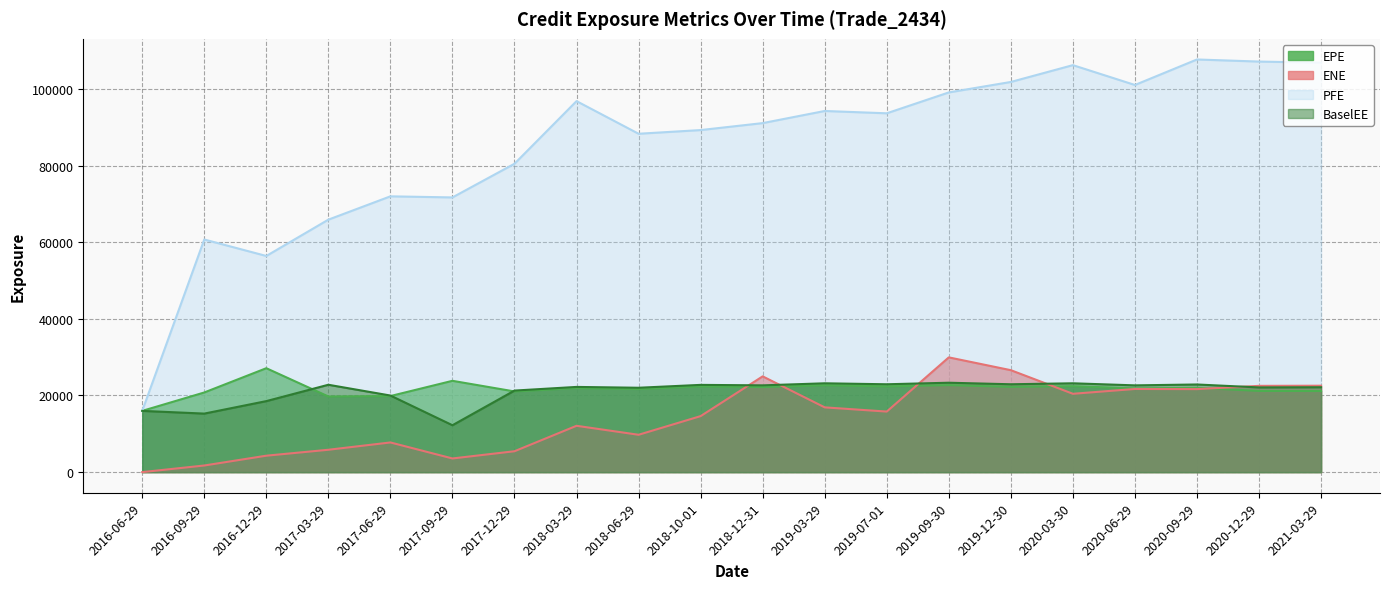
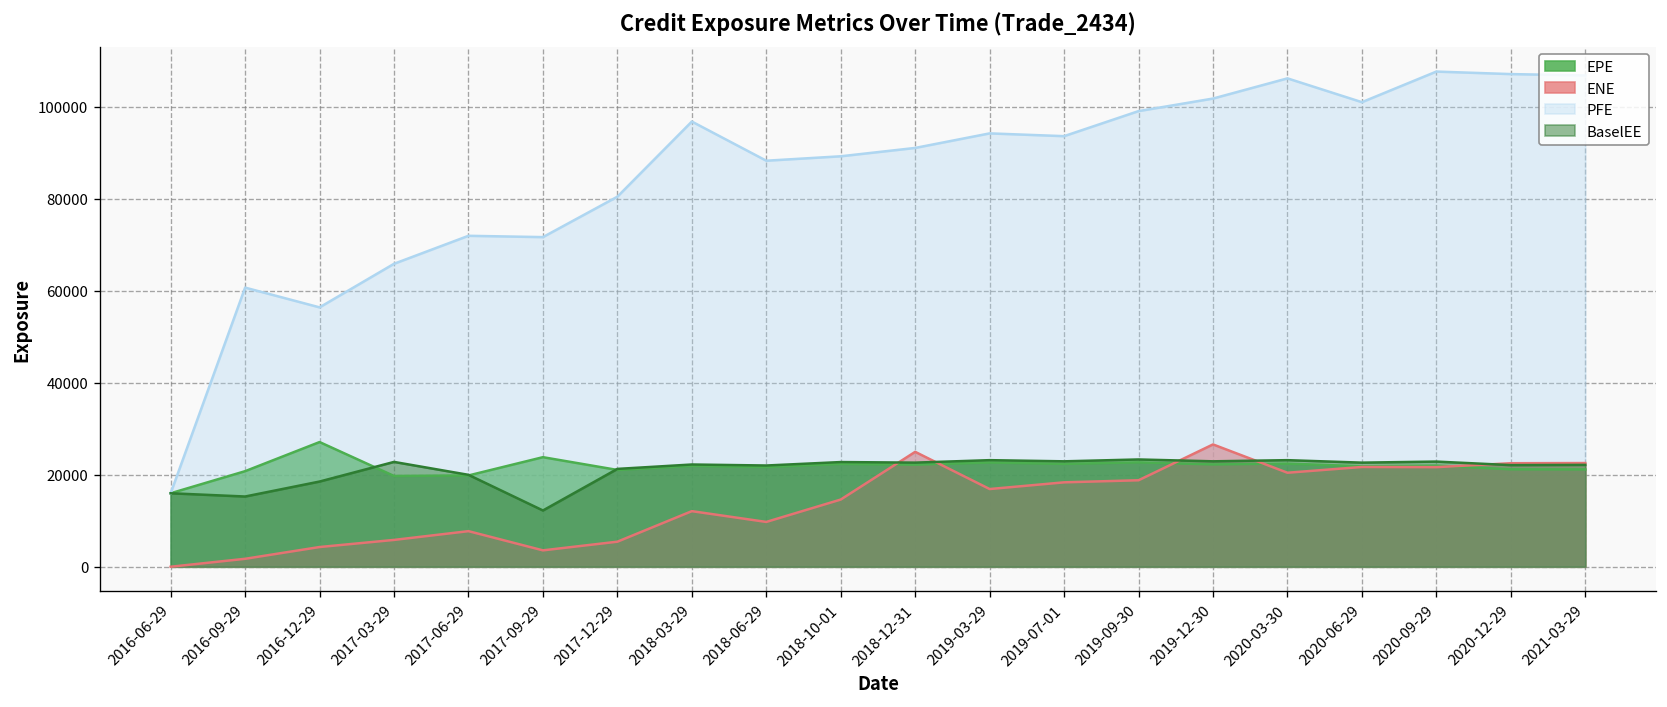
  {
    "EPE": {
      "2016-09-29": 21000,
      "2016-12-29": 27000,
      "2017-03-29": 20000,
      "2017-09-29": 24000,
      "2019-12-30": 22000,
      "2020-03-30": 22000,
      "2020-12-29": 21000,
      "2021-03-29": 21000
    },
    "ENE": {
      "2016-06-29": 0,
      "2016-09-29": 2000,
      "2016-12-29": 4000,
      "2017-03-29": 6000,
      "2017-06-29": 8000,
      "2017-09-29": 4000,
      "2017-12-29": 5000,
      "2018-03-29": 12000,
      "2018-06-29": 10000,
      "2018-10-01": 15000,
      "2018-12-31": 25000,
      "2019-03-29": 17000,
-     "2019-07-01": 16000,
-     "2019-09-30": 30000,
+     "2019-07-01": 18000,
+     "2019-09-30": 19000,
      "2019-12-30": 27000,
      "2020-03-30": 20000
    },
    "PFE": {
      "2016-09-29": 61000,
      "2016-12-29": 56000,
      "2017-03-29": 66000,
      "2017-06-29": 72000,
      "2017-09-29": 72000,
      "2017-12-29": 80000,
      "2018-03-29": 97000,
      "2018-06-29": 88000,
      "2018-10-01": 89000,
      "2018-12-31": 91000,
      "2019-03-29": 94000,
      "2019-07-01": 94000,
      "2019-09-30": 99000,
      "2019-12-30": 102000,
      "2020-03-30": 106000,
      "2020-06-29": 101000,
      "2020-09-29": 108000,
      "2020-12-29": 107000
    },
    "BaselEE": {
      "2016-09-29": 15000,
      "2016-12-29": 19000,
      "2017-03-29": 23000,
      "2017-09-29": 12000,
      "2019-12-30": 23000,
      "2020-03-30": 23000,
      "2020-06-29": 23000,
      "2020-09-29": 23000
    }
  }
